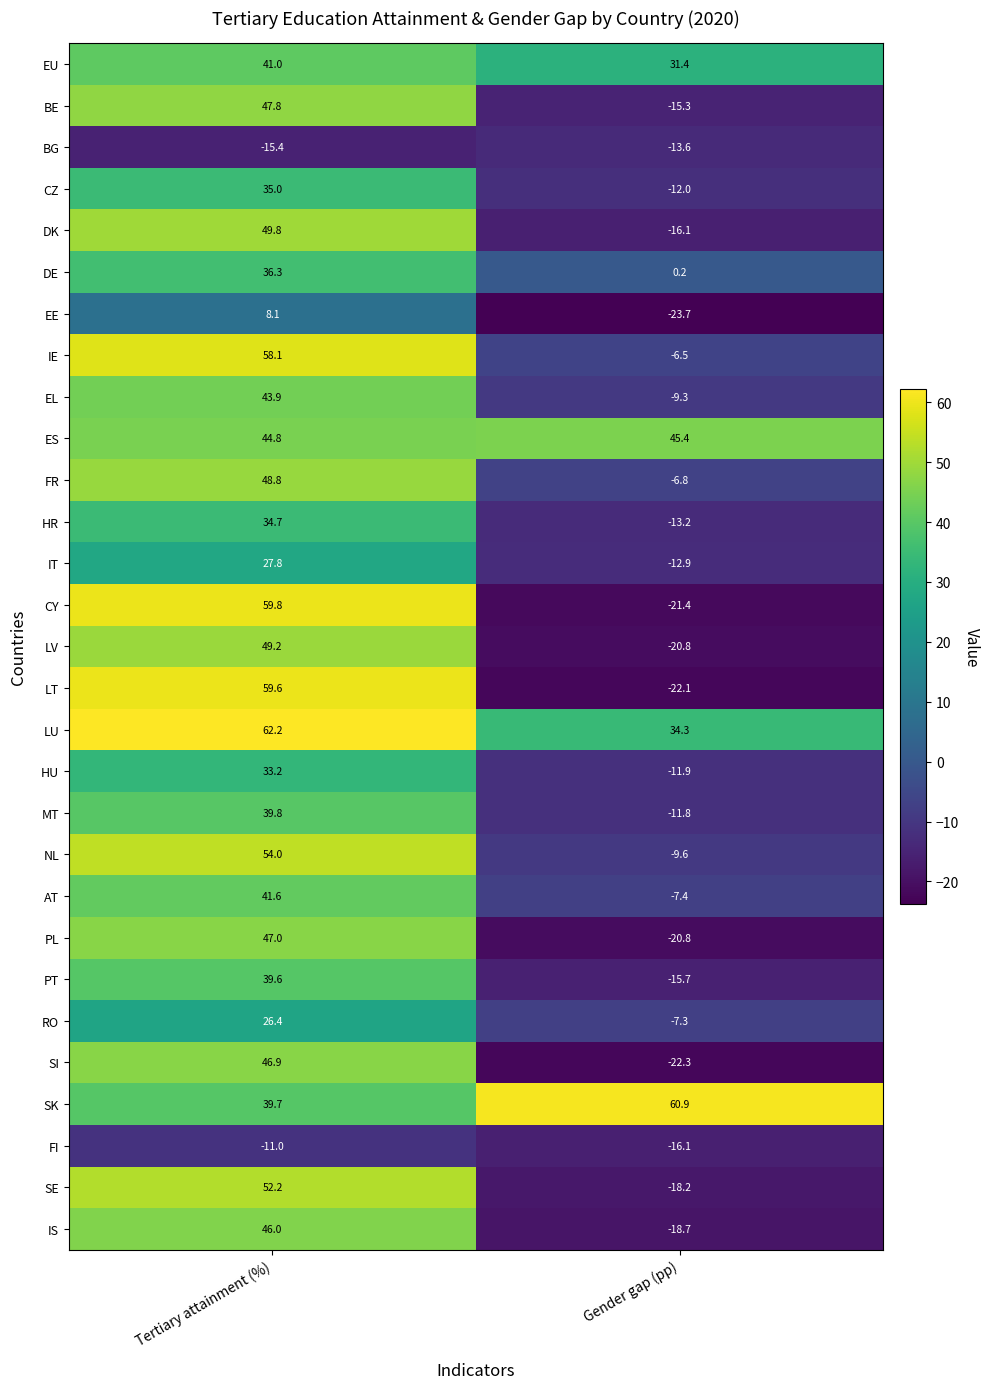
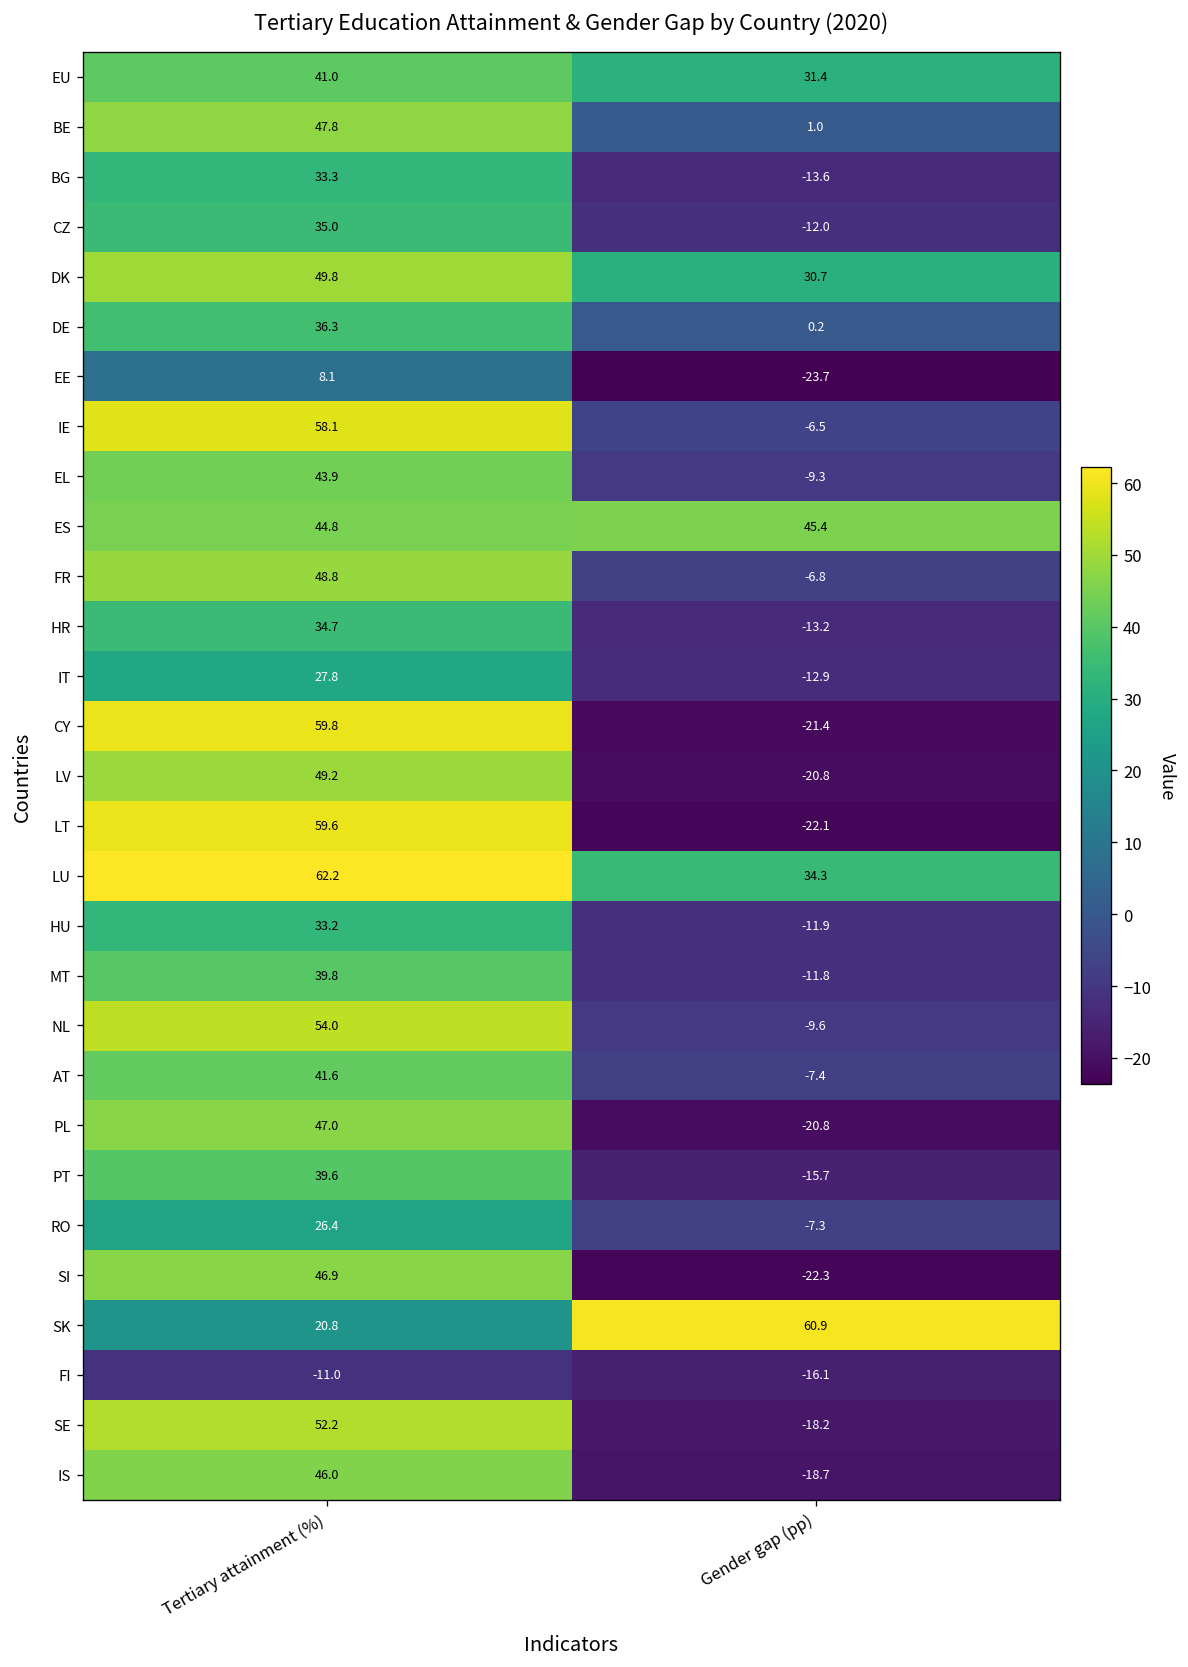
  {
    "EU": {
      "Tertiary attainment (%)": 41.0,
      "Gender gap (pp)": 31.4
    },
    "BE": {
      "Tertiary attainment (%)": 47.8,
-     "Gender gap (pp)": -15.3
+     "Gender gap (pp)": 1.0
    },
    "BG": {
-     "Tertiary attainment (%)": -15.4,
+     "Tertiary attainment (%)": 33.3,
      "Gender gap (pp)": -13.6
    },
    "CZ": {
      "Tertiary attainment (%)": 35.0,
      "Gender gap (pp)": -12.0
    },
    "DK": {
      "Tertiary attainment (%)": 49.8,
-     "Gender gap (pp)": -16.1
+     "Gender gap (pp)": 30.7
    },
    "DE": {
      "Tertiary attainment (%)": 36.3,
      "Gender gap (pp)": 0.2
    },
    "EE": {
      "Tertiary attainment (%)": 8.1,
      "Gender gap (pp)": -23.7
    },
    "IE": {
      "Tertiary attainment (%)": 58.1,
      "Gender gap (pp)": -6.5
    },
    "EL": {
      "Tertiary attainment (%)": 43.9,
      "Gender gap (pp)": -9.3
    },
    "ES": {
      "Tertiary attainment (%)": 44.8,
      "Gender gap (pp)": 45.4
    },
    "FR": {
      "Tertiary attainment (%)": 48.8,
      "Gender gap (pp)": -6.8
    },
    "HR": {
      "Tertiary attainment (%)": 34.7,
      "Gender gap (pp)": -13.2
    },
    "IT": {
      "Tertiary attainment (%)": 27.8,
      "Gender gap (pp)": -12.9
    },
    "CY": {
      "Tertiary attainment (%)": 59.8,
      "Gender gap (pp)": -21.4
    },
    "LV": {
      "Tertiary attainment (%)": 49.2,
      "Gender gap (pp)": -20.8
    },
    "LT": {
      "Tertiary attainment (%)": 59.6,
      "Gender gap (pp)": -22.1
    },
    "LU": {
      "Tertiary attainment (%)": 62.2,
      "Gender gap (pp)": 34.3
    },
    "HU": {
      "Tertiary attainment (%)": 33.2,
      "Gender gap (pp)": -11.9
    },
    "MT": {
      "Tertiary attainment (%)": 39.8,
      "Gender gap (pp)": -11.8
    },
    "NL": {
      "Tertiary attainment (%)": 54.0,
      "Gender gap (pp)": -9.6
    },
    "AT": {
      "Tertiary attainment (%)": 41.6,
      "Gender gap (pp)": -7.4
    },
    "PL": {
      "Tertiary attainment (%)": 47.0,
      "Gender gap (pp)": -20.8
    },
    "PT": {
      "Tertiary attainment (%)": 39.6,
      "Gender gap (pp)": -15.7
    },
    "RO": {
      "Tertiary attainment (%)": 26.4,
      "Gender gap (pp)": -7.3
    },
    "SI": {
      "Tertiary attainment (%)": 46.9,
      "Gender gap (pp)": -22.3
    },
    "SK": {
-     "Tertiary attainment (%)": 39.7,
+     "Tertiary attainment (%)": 20.8,
      "Gender gap (pp)": 60.9
    },
    "FI": {
      "Tertiary attainment (%)": -11.0,
      "Gender gap (pp)": -16.1
    },
    "SE": {
      "Tertiary attainment (%)": 52.2,
      "Gender gap (pp)": -18.2
    },
    "IS": {
      "Tertiary attainment (%)": 46.0,
      "Gender gap (pp)": -18.7
    }
  }
